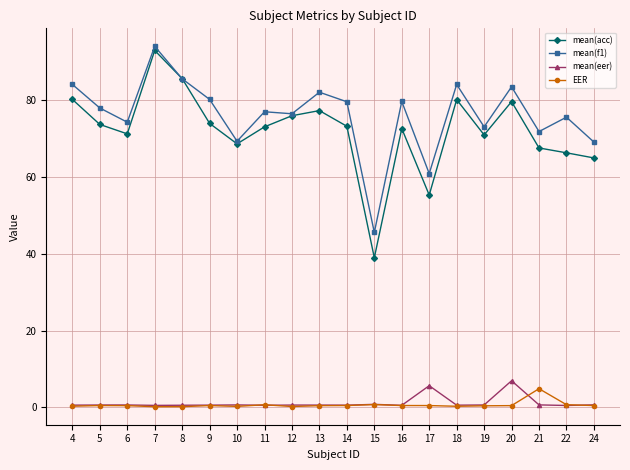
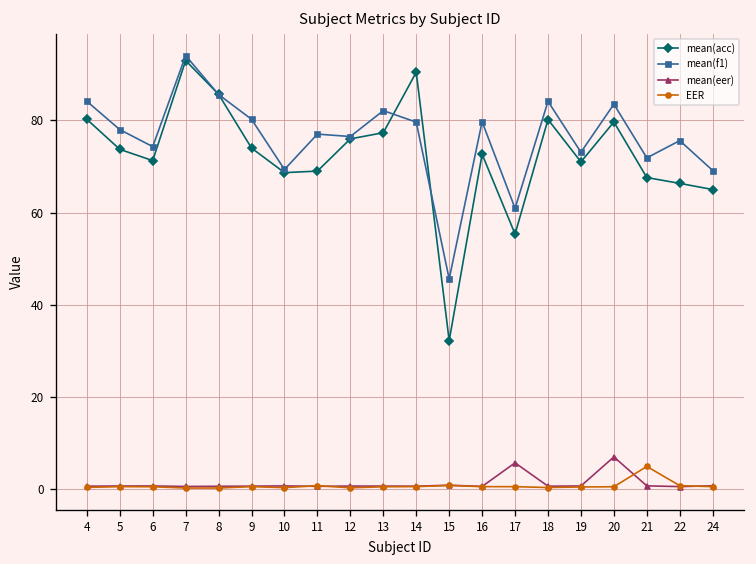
  {
    "mean(acc)": {
      "4": 80,
      "5": 74,
      "6": 71,
      "7": 93,
      "9": 74,
      "10": 69,
-     "11": 73,
+     "11": 69,
      "13": 77,
-     "14": 73,
-     "15": 39,
+     "14": 90,
+     "15": 32,
      "16": 73,
      "17": 55,
      "18": 80,
      "19": 71,
      "20": 80,
      "21": 68,
      "22": 66,
      "24": 65
    },
    "mean(f1)": {
      "4": 84,
      "5": 78,
      "6": 74,
      "7": 94,
      "9": 80,
      "10": 69,
      "11": 77,
      "13": 82,
      "14": 80,
      "15": 46,
      "16": 80,
      "17": 61,
      "18": 84,
      "19": 73,
      "20": 84,
      "21": 72,
      "22": 76,
      "24": 69
    },
    "mean(eer)": {
      "17": 6,
      "20": 7,
      "21": 1
    },
    "EER": {
      "17": 0,
      "20": 0,
      "21": 5
    }
  }
